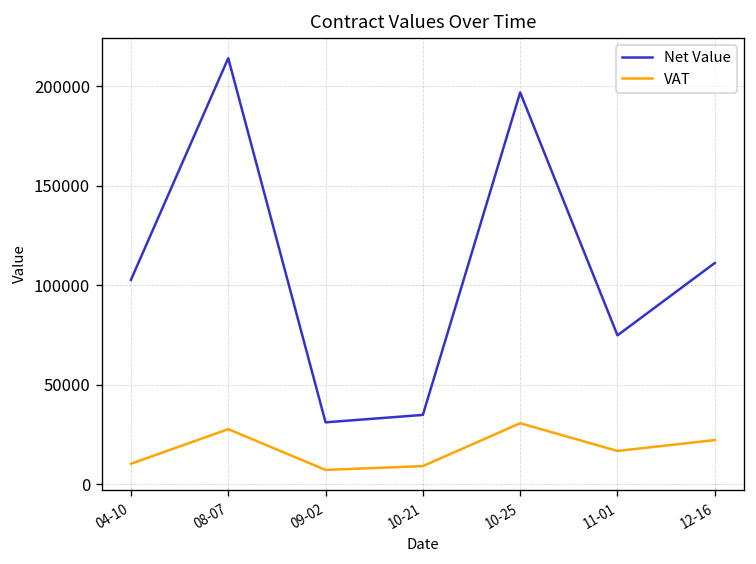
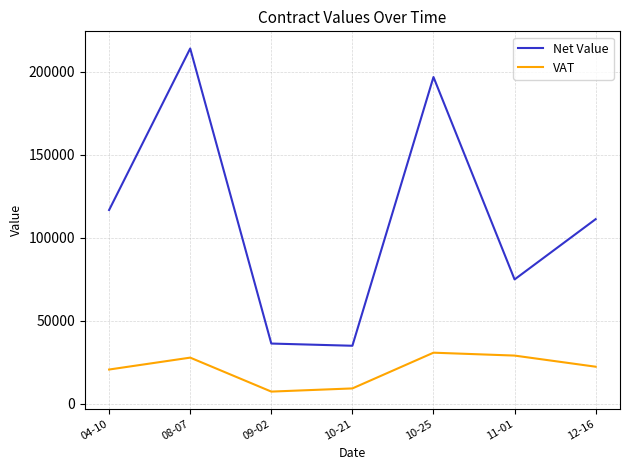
  {
    "Net Value": {
-     "04-10": 103000,
+     "04-10": 117000,
      "08-07": 214000,
-     "09-02": 31000,
+     "09-02": 36000,
      "10-21": 35000,
      "10-25": 197000,
      "11-01": 75000,
      "12-16": 111000
    },
    "VAT": {
-     "04-10": 10000,
+     "04-10": 21000,
      "08-07": 28000,
      "09-02": 7000,
      "10-21": 9000,
      "10-25": 31000,
-     "11-01": 17000,
+     "11-01": 29000,
      "12-16": 22000
    }
  }
